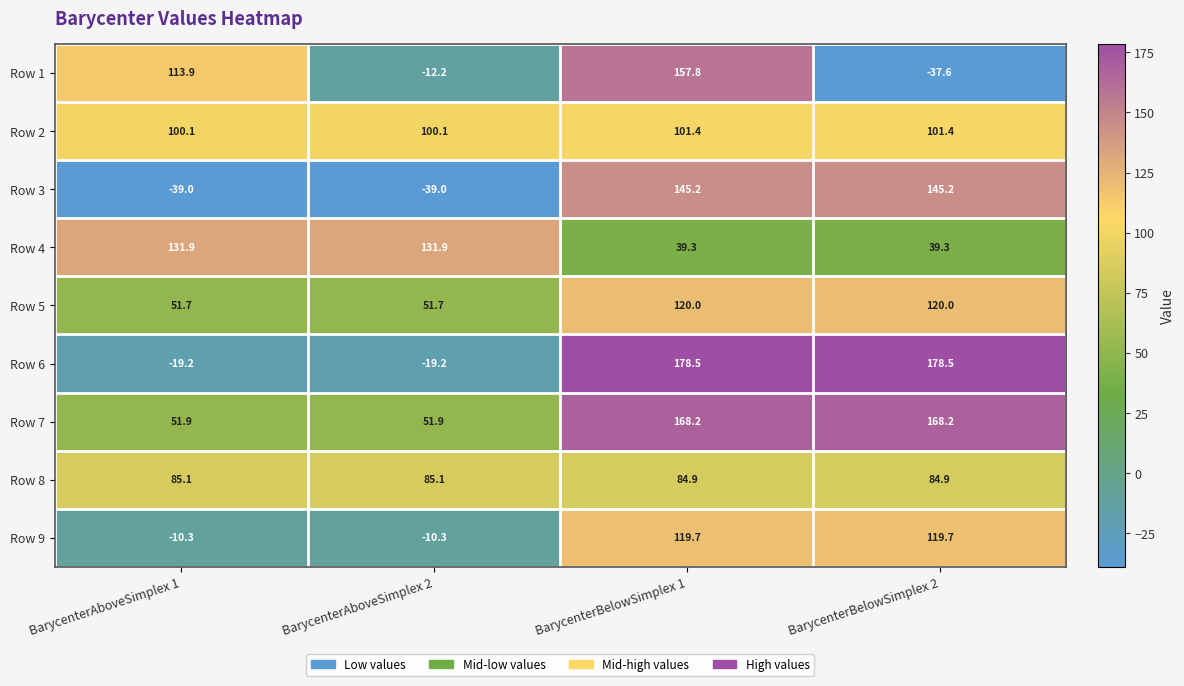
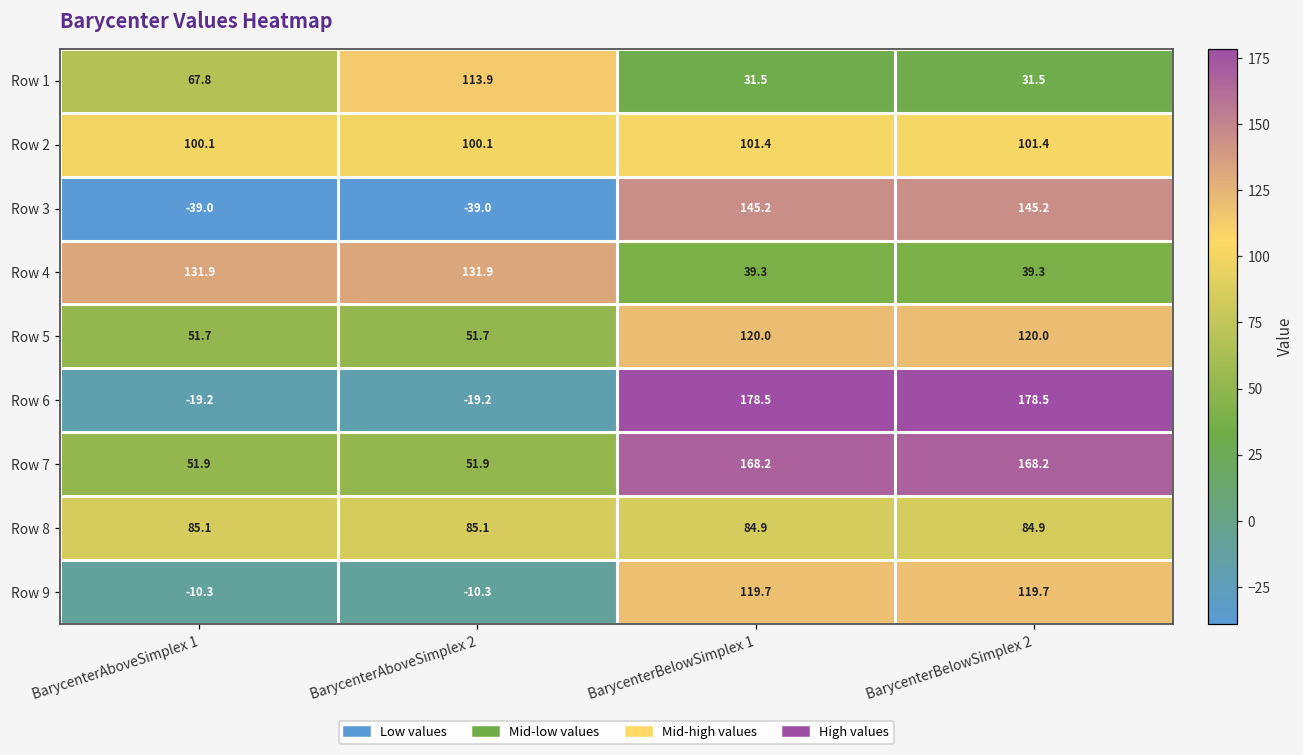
  {
    "Row 1": {
-     "BarycenterAboveSimplex 1": 113.9,
-     "BarycenterAboveSimplex 2": -12.2,
-     "BarycenterBelowSimplex 1": 157.8,
-     "BarycenterBelowSimplex 2": -37.6
+     "BarycenterAboveSimplex 1": 67.8,
+     "BarycenterAboveSimplex 2": 113.9,
+     "BarycenterBelowSimplex 1": 31.5,
+     "BarycenterBelowSimplex 2": 31.5
    },
    "Row 2": {
      "BarycenterAboveSimplex 1": 100.1,
      "BarycenterAboveSimplex 2": 100.1,
      "BarycenterBelowSimplex 1": 101.4,
      "BarycenterBelowSimplex 2": 101.4
    },
    "Row 3": {
      "BarycenterAboveSimplex 1": -39.0,
      "BarycenterAboveSimplex 2": -39.0,
      "BarycenterBelowSimplex 1": 145.2,
      "BarycenterBelowSimplex 2": 145.2
    },
    "Row 4": {
      "BarycenterAboveSimplex 1": 131.9,
      "BarycenterAboveSimplex 2": 131.9,
      "BarycenterBelowSimplex 1": 39.3,
      "BarycenterBelowSimplex 2": 39.3
    },
    "Row 5": {
      "BarycenterAboveSimplex 1": 51.7,
      "BarycenterAboveSimplex 2": 51.7,
      "BarycenterBelowSimplex 1": 120.0,
      "BarycenterBelowSimplex 2": 120.0
    },
    "Row 6": {
      "BarycenterAboveSimplex 1": -19.2,
      "BarycenterAboveSimplex 2": -19.2,
      "BarycenterBelowSimplex 1": 178.5,
      "BarycenterBelowSimplex 2": 178.5
    },
    "Row 7": {
      "BarycenterAboveSimplex 1": 51.9,
      "BarycenterAboveSimplex 2": 51.9,
      "BarycenterBelowSimplex 1": 168.2,
      "BarycenterBelowSimplex 2": 168.2
    },
    "Row 8": {
      "BarycenterAboveSimplex 1": 85.1,
      "BarycenterAboveSimplex 2": 85.1,
      "BarycenterBelowSimplex 1": 84.9,
      "BarycenterBelowSimplex 2": 84.9
    },
    "Row 9": {
      "BarycenterAboveSimplex 1": -10.3,
      "BarycenterAboveSimplex 2": -10.3,
      "BarycenterBelowSimplex 1": 119.7,
      "BarycenterBelowSimplex 2": 119.7
    }
  }
